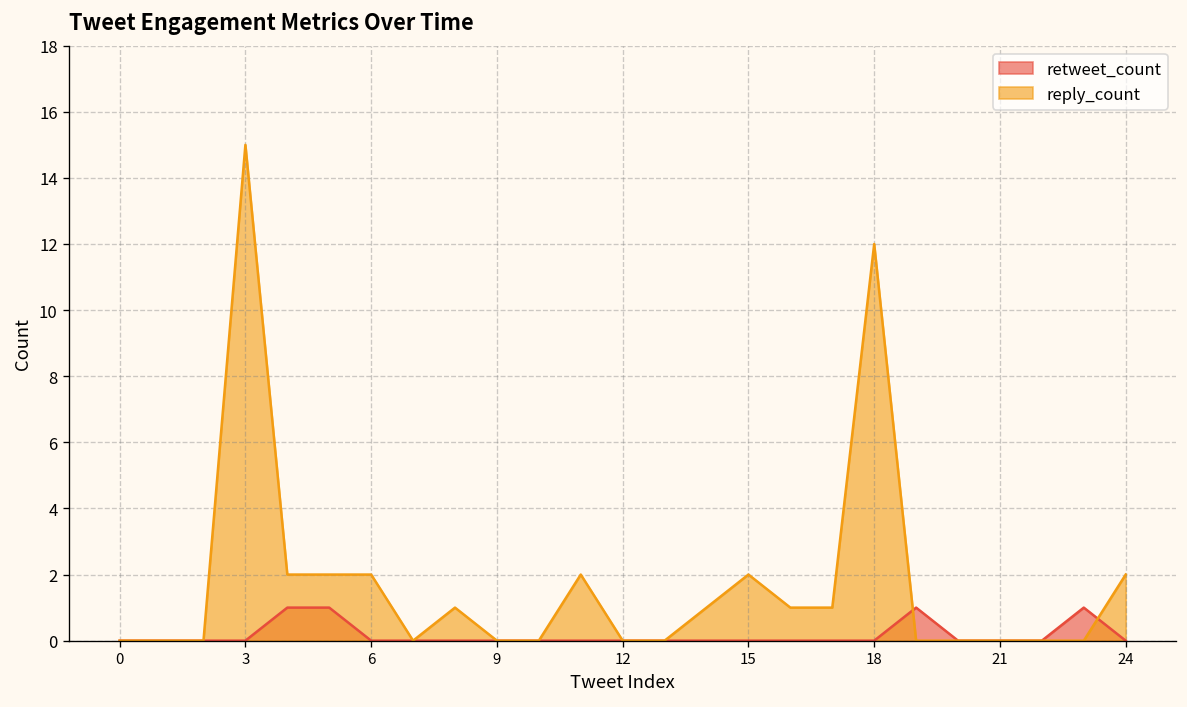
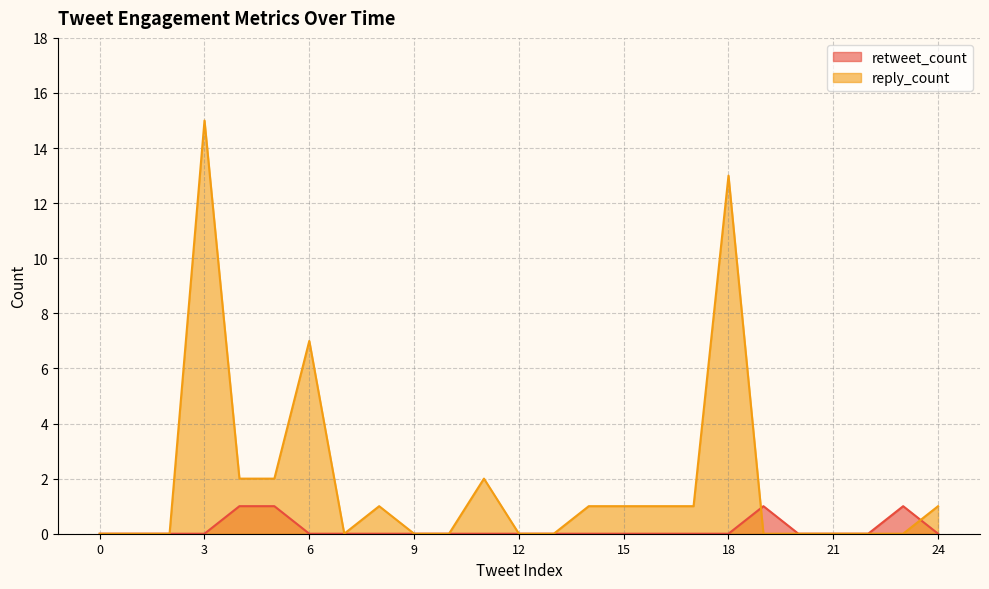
  {
    "retweet_count": {
      "3": 0,
      "6": 0,
      "15": 0,
      "18": 0,
      "24": 0
    },
    "reply_count": {
      "3": 15,
-     "6": 2,
-     "15": 2,
-     "18": 12,
-     "24": 2
+     "6": 7,
+     "15": 1,
+     "18": 13,
+     "24": 1
    }
  }
